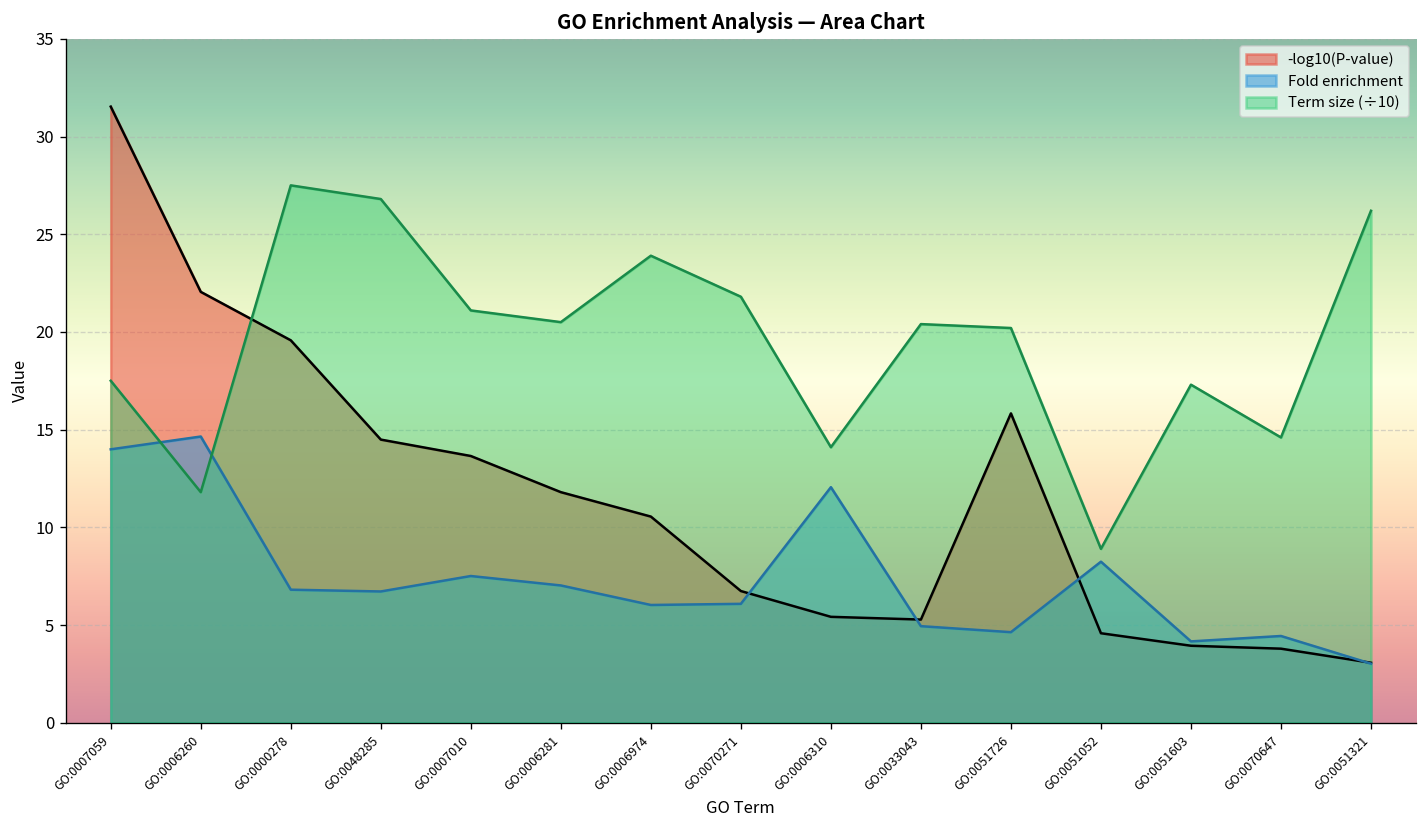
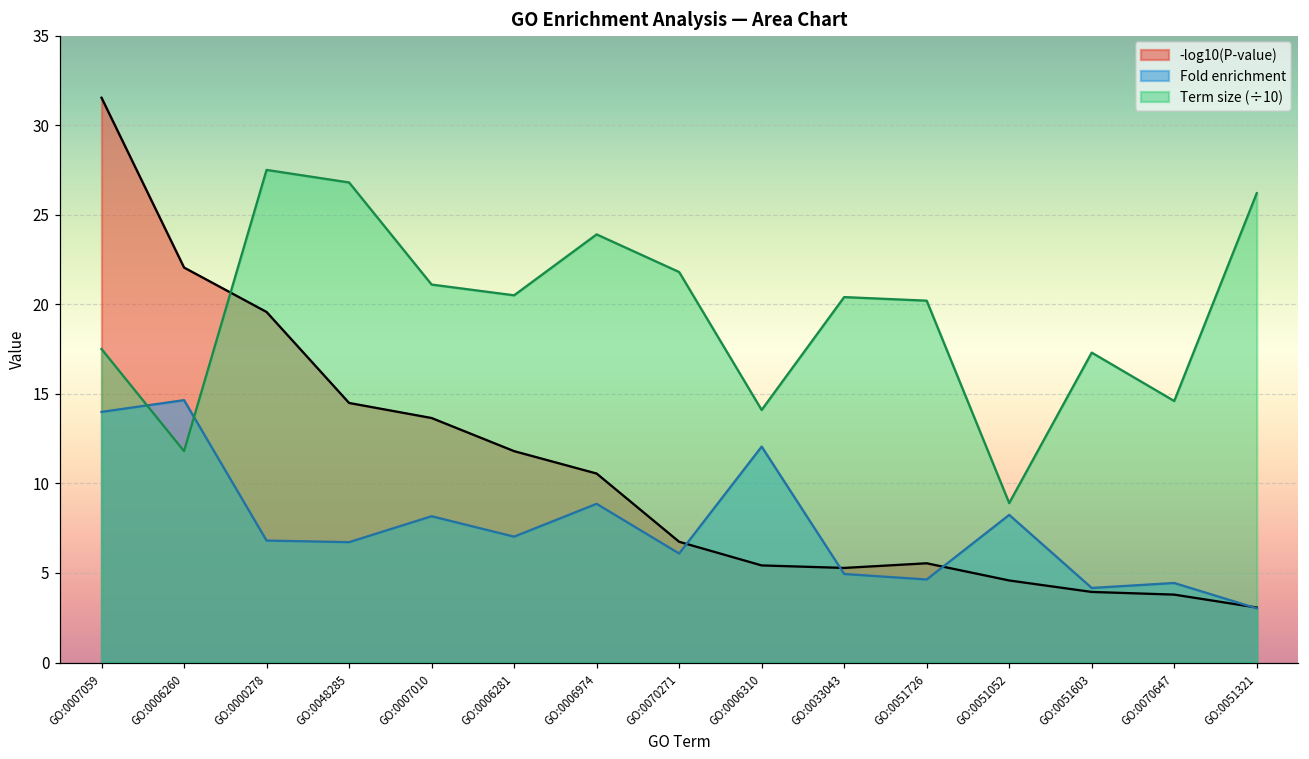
  {
    "-log10(P-value)": {
      "GO:0007059": 31.5,
      "GO:0006260": 22.1,
      "GO:0000278": 19.6,
      "GO:0048285": 14.5,
      "GO:0007010": 13.7,
      "GO:0006281": 11.8,
      "GO:0006974": 10.6,
      "GO:0070271": 6.7,
      "GO:0006310": 5.4,
      "GO:0033043": 5.3,
-     "GO:0051726": 15.8,
+     "GO:0051726": 5.5,
      "GO:0051052": 4.6,
      "GO:0051603": 3.9,
      "GO:0070647": 3.8
    },
    "Fold enrichment": {
      "GO:0007059": 14.0,
      "GO:0006260": 14.6,
      "GO:0000278": 6.8,
      "GO:0048285": 6.7,
-     "GO:0007010": 7.5,
+     "GO:0007010": 8.2,
      "GO:0006281": 7.0,
-     "GO:0006974": 6.0,
+     "GO:0006974": 8.9,
      "GO:0070271": 6.1,
      "GO:0006310": 12.1,
      "GO:0033043": 4.9,
      "GO:0051726": 4.6,
      "GO:0051052": 8.2,
      "GO:0051603": 4.2,
      "GO:0070647": 4.4
    },
    "Term size (÷10)": {
      "GO:0007059": 17.5,
      "GO:0006260": 11.8,
      "GO:0000278": 27.5,
      "GO:0048285": 26.8,
      "GO:0007010": 21.1,
      "GO:0006281": 20.5,
      "GO:0006974": 23.9,
      "GO:0070271": 21.8,
      "GO:0006310": 14.1,
      "GO:0033043": 20.4,
      "GO:0051726": 20.2,
      "GO:0051052": 8.9,
      "GO:0051603": 17.3,
      "GO:0070647": 14.6,
      "GO:0051321": 26.2
    }
  }
